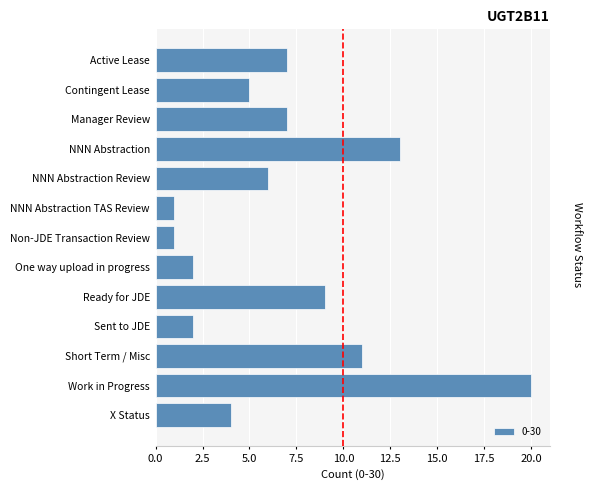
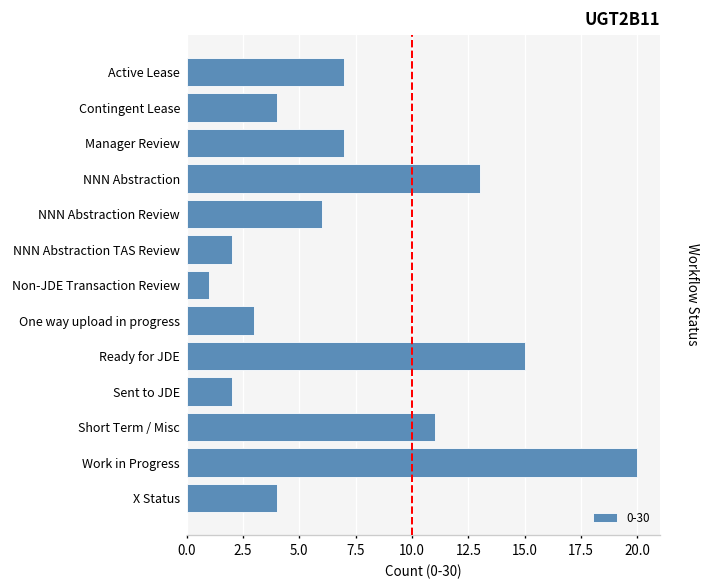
  {
    "Active Lease": 7,
-   "Contingent Lease": 5,
+   "Contingent Lease": 4,
    "Manager Review": 7,
    "NNN Abstraction": 13,
    "NNN Abstraction Review": 6,
-   "NNN Abstraction TAS Review": 1,
+   "NNN Abstraction TAS Review": 2,
    "Non-JDE Transaction Review": 1,
-   "One way upload in progress": 2,
-   "Ready for JDE": 9,
+   "One way upload in progress": 3,
+   "Ready for JDE": 15,
    "Sent to JDE": 2,
    "Short Term / Misc": 11,
    "Work in Progress": 20,
    "X Status": 4
  }
